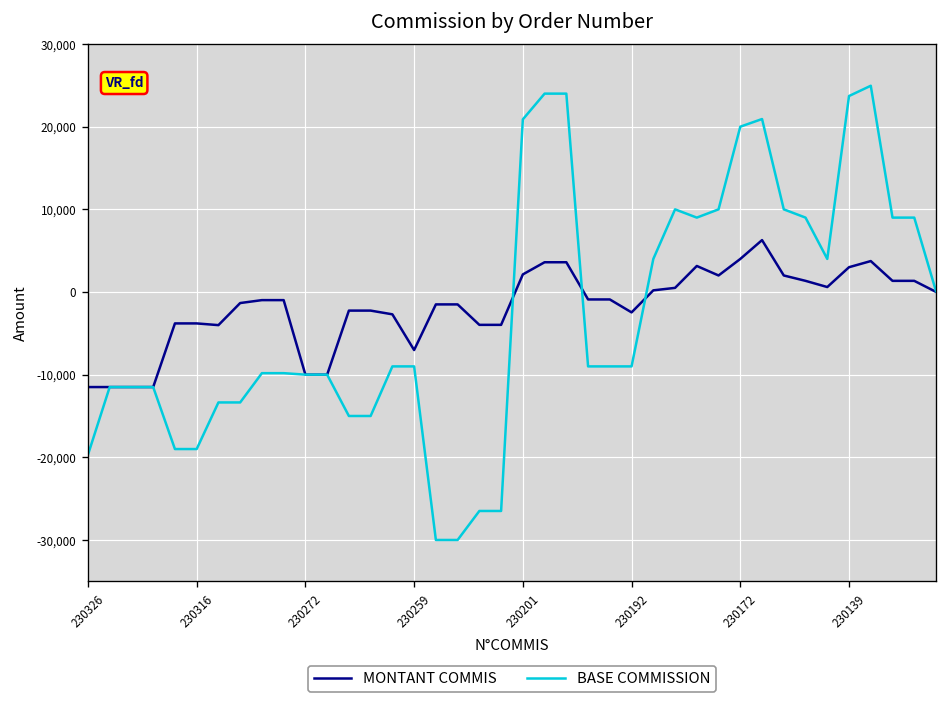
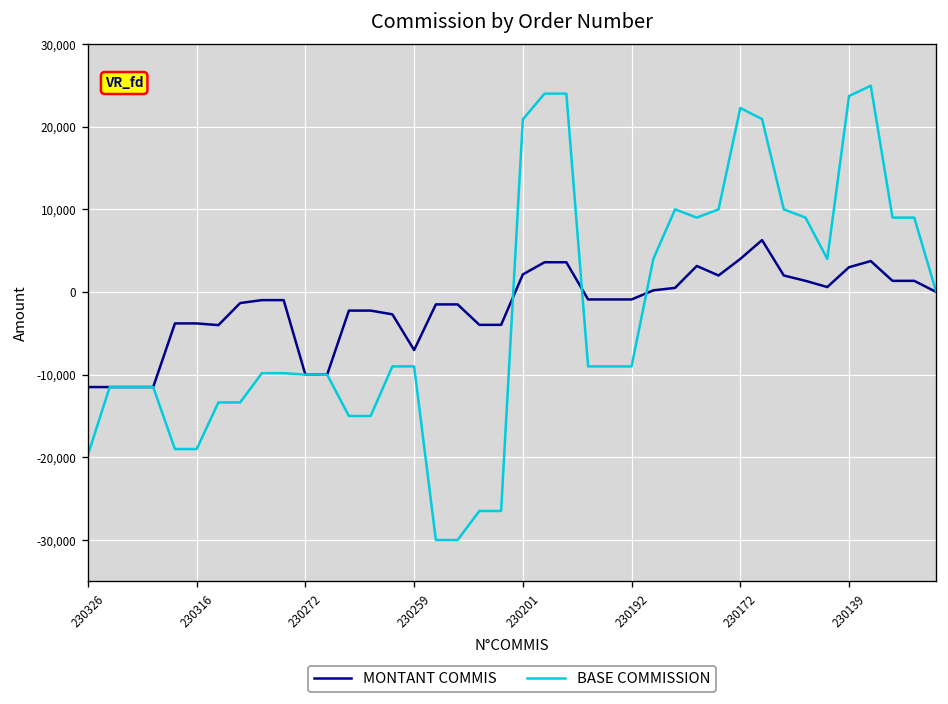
  {
    "MONTANT COMMIS": {
      "230326": "-12,000",
      "230316": "-4,000",
      "230259": "-7,000",
      "230201": "2,000",
-     "230192": "-2,000",
+     "230192": "-1,000",
      "230172": "4,000",
      "230139": "3,000"
    },
    "BASE COMMISSION": {
      "230326": "-20,000",
      "230316": "-19,000",
      "230259": "-9,000",
      "230201": "21,000",
      "230192": "-9,000",
-     "230172": "20,000",
+     "230172": "22,000",
      "230139": "24,000"
    }
  }
